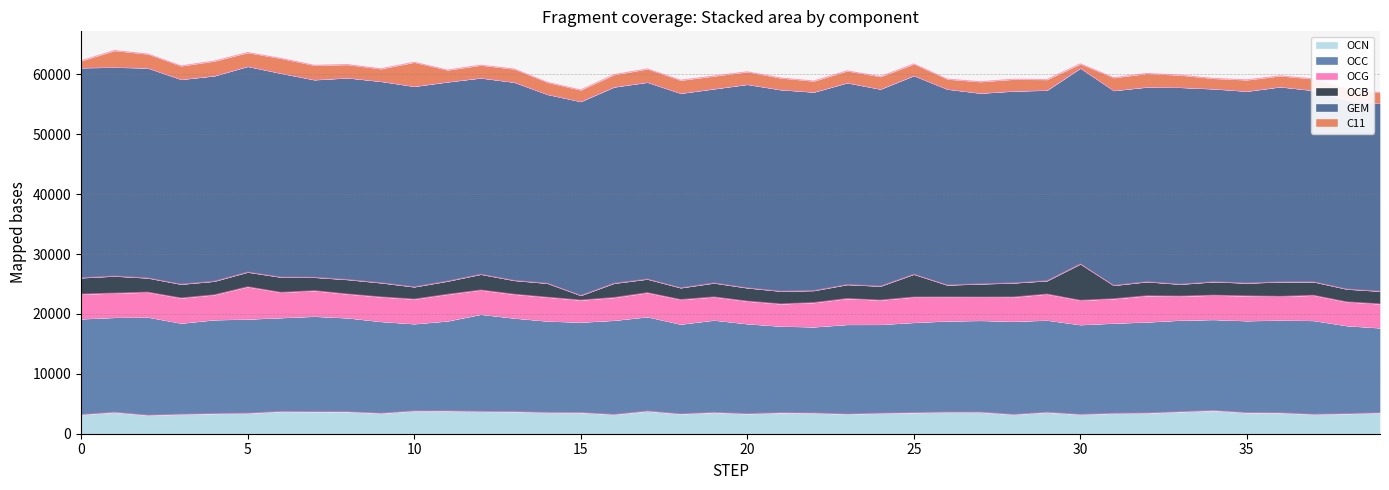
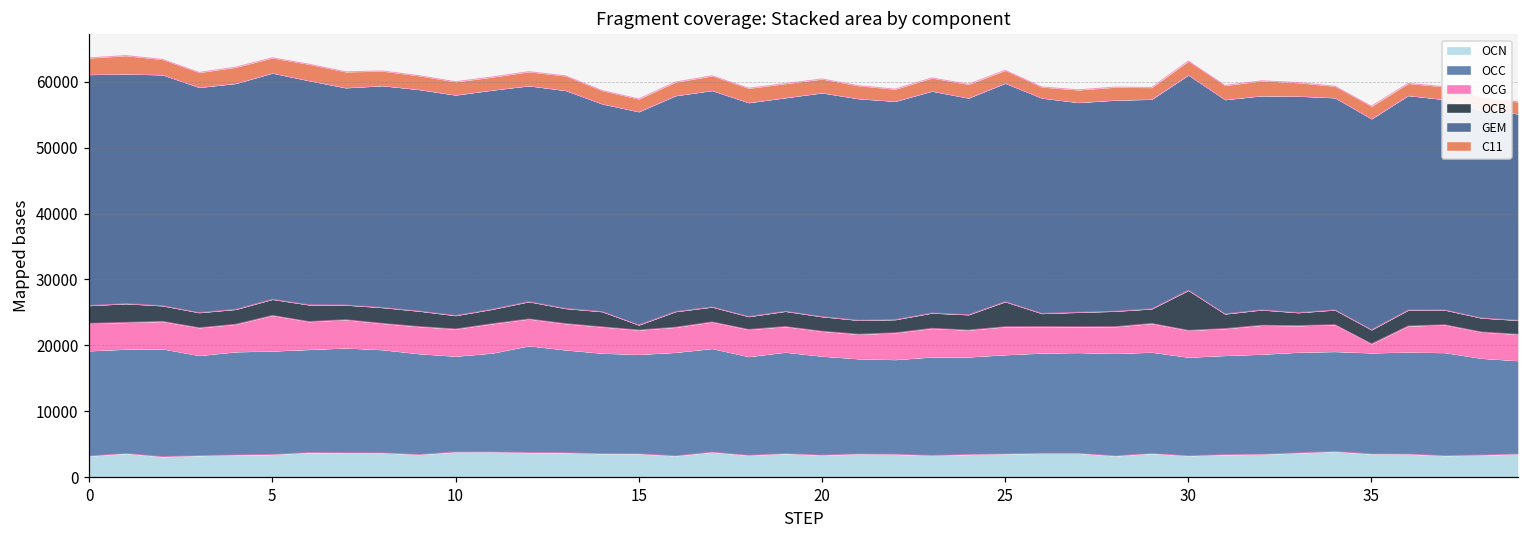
  {
    "OCN": {
      "0": 3000,
      "5": 3000,
      "10": 4000,
      "15": 4000,
      "20": 3000,
      "25": 4000,
      "30": 3000,
      "35": 4000
    },
    "OCG": {
      "0": 4000,
      "5": 5000,
      "10": 4000,
      "15": 4000,
      "20": 4000,
      "25": 4000,
      "30": 4000,
-     "35": 4000
+     "35": 1000
    },
    "OCB": {
      "0": 3000,
      "5": 2000,
      "10": 2000,
      "15": 1000,
      "20": 2000,
      "25": 4000,
      "30": 6000,
      "35": 2000
    },
    "C11": {
-     "0": 1000,
+     "0": 3000,
      "5": 2000,
-     "10": 4000,
+     "10": 2000,
      "15": 2000,
      "20": 2000,
      "25": 2000,
-     "30": 1000,
+     "30": 2000,
      "35": 2000
    }
  }
